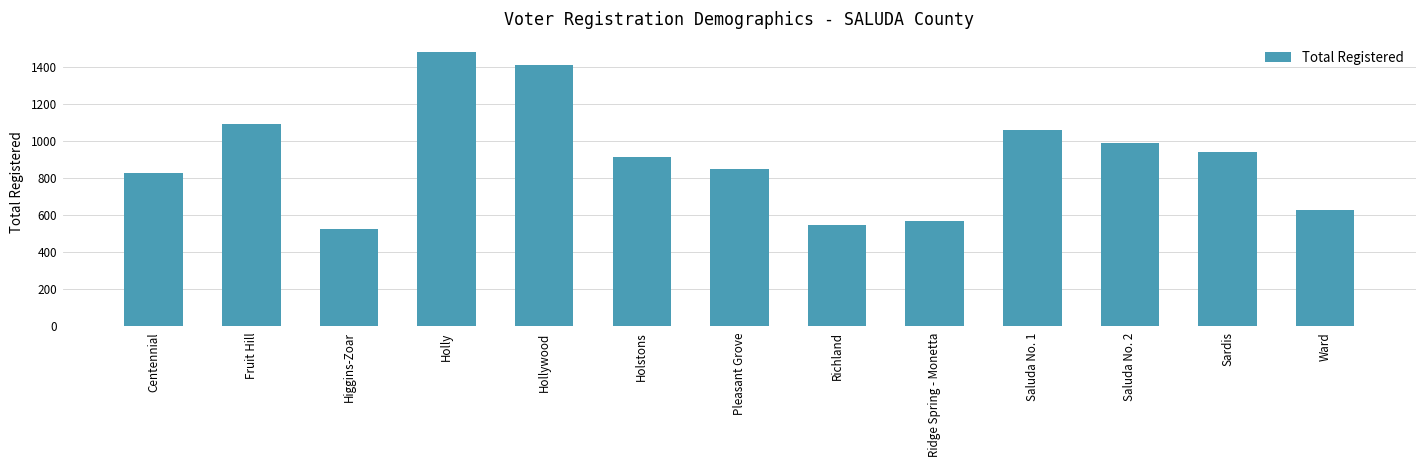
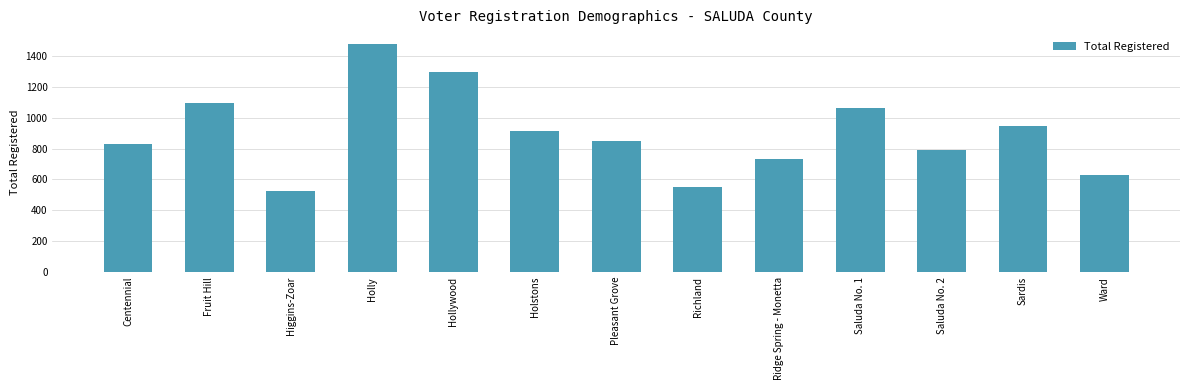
  {
    "Centennial": 830,
    "Fruit Hill": 1100,
    "Higgins-Zoar": 530,
    "Holly": 1480,
-   "Hollywood": 1410,
+   "Hollywood": 1290,
    "Holstons": 920,
    "Pleasant Grove": 850,
    "Richland": 550,
-   "Ridge Spring - Monetta": 570,
+   "Ridge Spring - Monetta": 730,
    "Saluda No. 1": 1060,
-   "Saluda No. 2": 990,
+   "Saluda No. 2": 790,
    "Sardis": 940,
    "Ward": 630
  }
